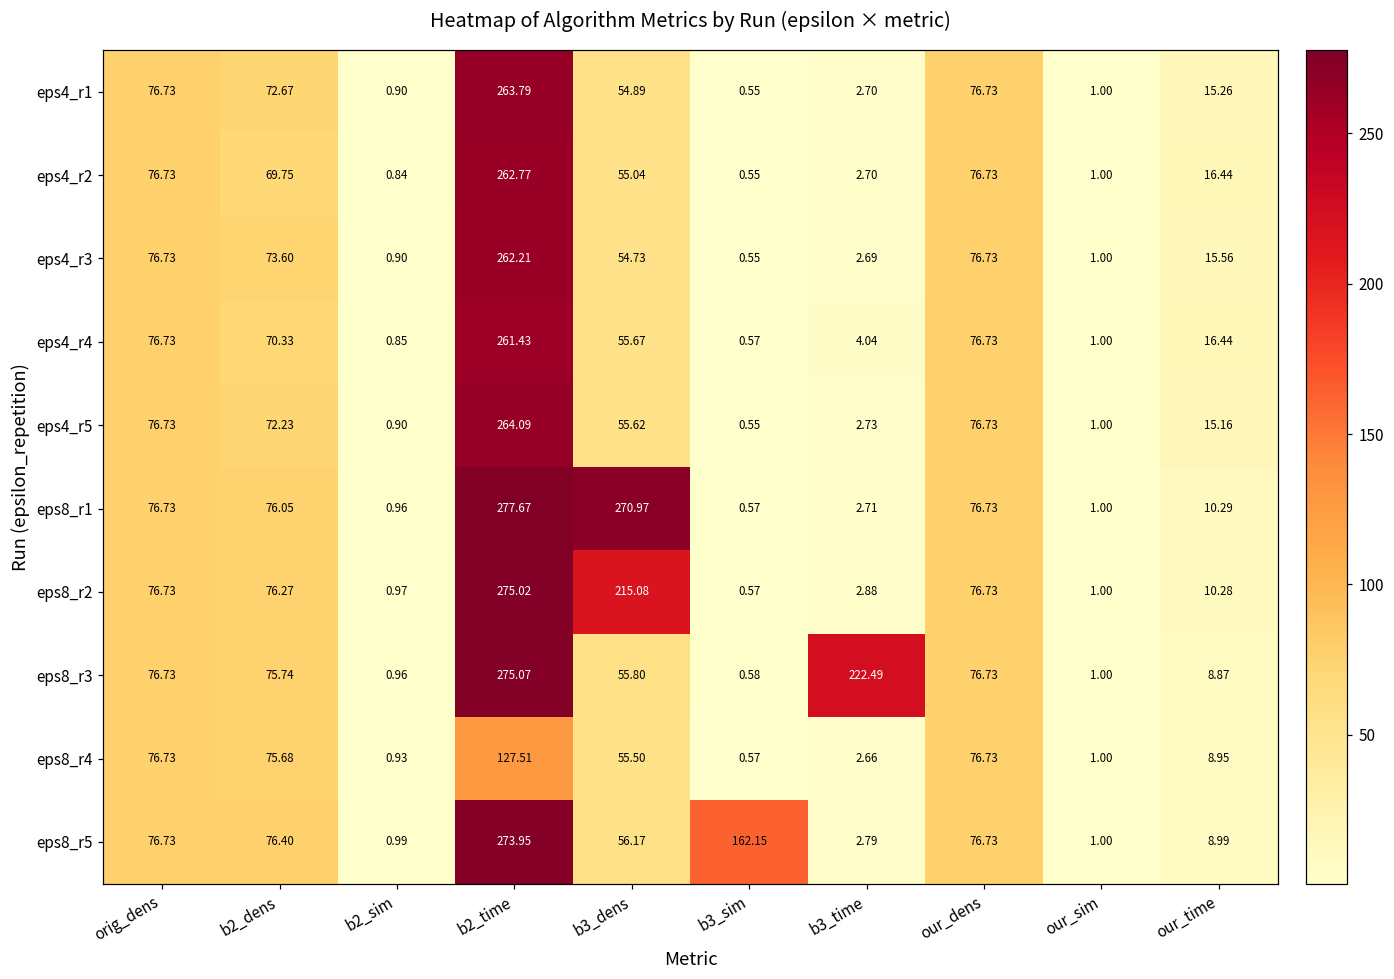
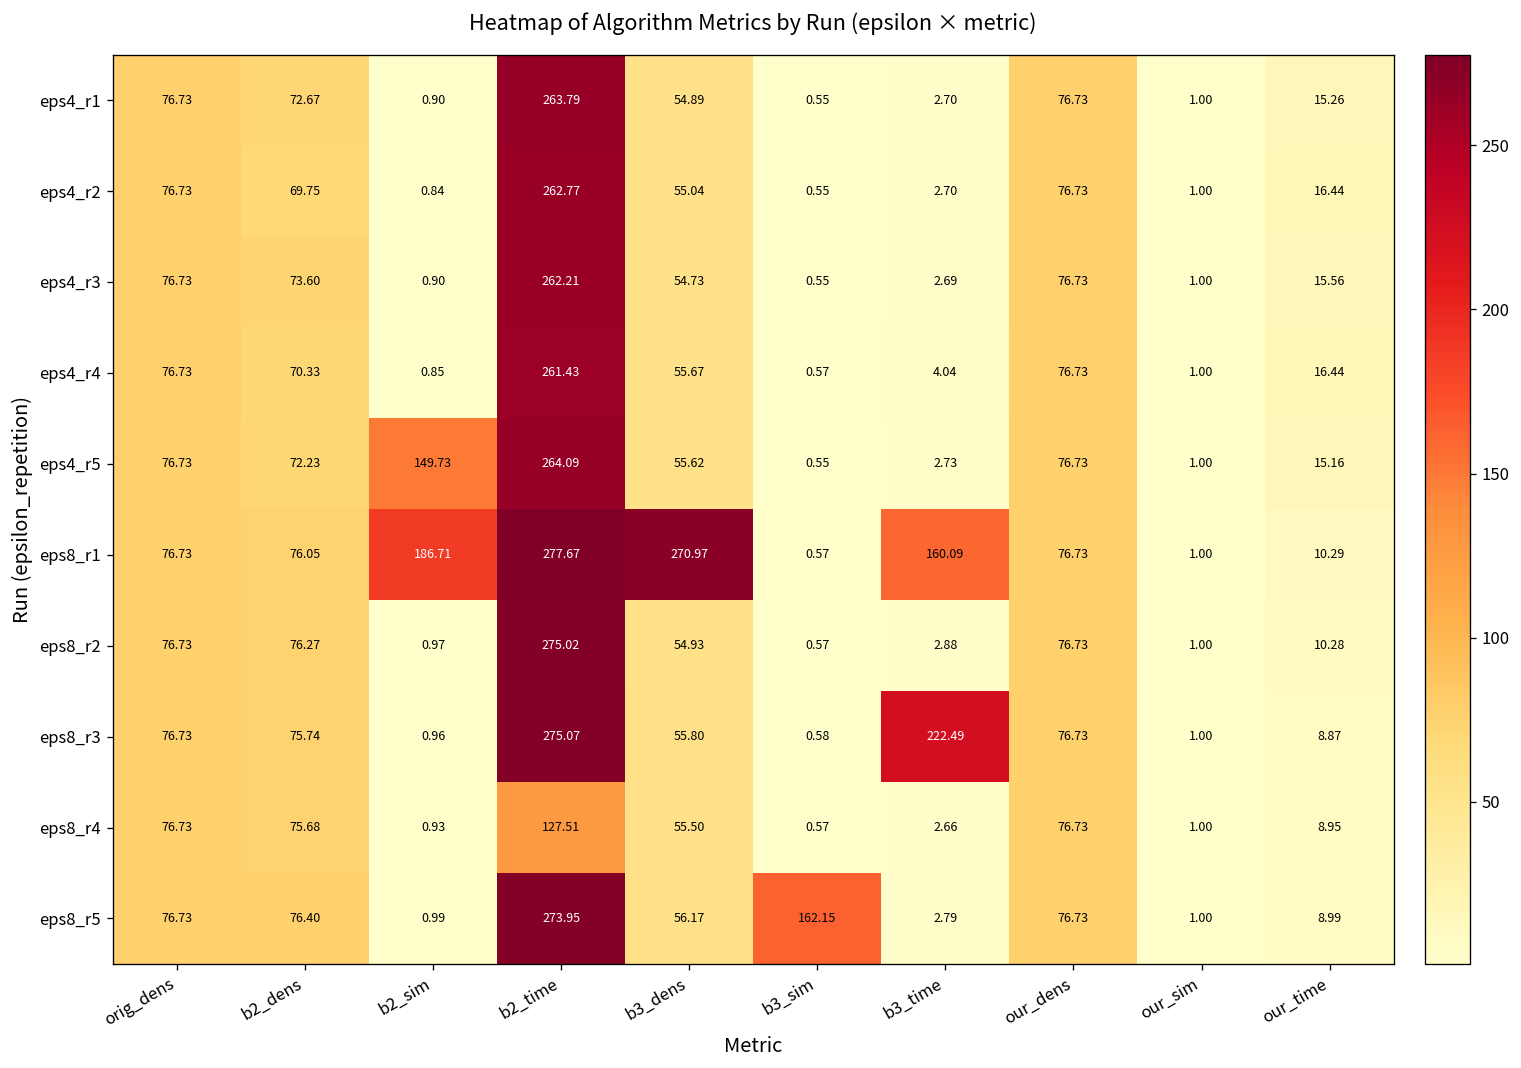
  {
    "eps4_r1": {
      "orig_dens": 76.73,
      "b2_dens": 72.67,
      "b2_sim": 0.90,
      "b2_time": 263.79,
      "b3_dens": 54.89,
      "b3_sim": 0.55,
      "b3_time": 2.70,
      "our_dens": 76.73,
      "our_sim": 1.00,
      "our_time": 15.26
    },
    "eps4_r2": {
      "orig_dens": 76.73,
      "b2_dens": 69.75,
      "b2_sim": 0.84,
      "b2_time": 262.77,
      "b3_dens": 55.04,
      "b3_sim": 0.55,
      "b3_time": 2.70,
      "our_dens": 76.73,
      "our_sim": 1.00,
      "our_time": 16.44
    },
    "eps4_r3": {
      "orig_dens": 76.73,
      "b2_dens": 73.60,
      "b2_sim": 0.90,
      "b2_time": 262.21,
      "b3_dens": 54.73,
      "b3_sim": 0.55,
      "b3_time": 2.69,
      "our_dens": 76.73,
      "our_sim": 1.00,
      "our_time": 15.56
    },
    "eps4_r4": {
      "orig_dens": 76.73,
      "b2_dens": 70.33,
      "b2_sim": 0.85,
      "b2_time": 261.43,
      "b3_dens": 55.67,
      "b3_sim": 0.57,
      "b3_time": 4.04,
      "our_dens": 76.73,
      "our_sim": 1.00,
      "our_time": 16.44
    },
    "eps4_r5": {
      "orig_dens": 76.73,
      "b2_dens": 72.23,
-     "b2_sim": 0.90,
+     "b2_sim": 149.73,
      "b2_time": 264.09,
      "b3_dens": 55.62,
      "b3_sim": 0.55,
      "b3_time": 2.73,
      "our_dens": 76.73,
      "our_sim": 1.00,
      "our_time": 15.16
    },
    "eps8_r1": {
      "orig_dens": 76.73,
      "b2_dens": 76.05,
-     "b2_sim": 0.96,
+     "b2_sim": 186.71,
      "b2_time": 277.67,
      "b3_dens": 270.97,
      "b3_sim": 0.57,
-     "b3_time": 2.71,
+     "b3_time": 160.09,
      "our_dens": 76.73,
      "our_sim": 1.00,
      "our_time": 10.29
    },
    "eps8_r2": {
      "orig_dens": 76.73,
      "b2_dens": 76.27,
      "b2_sim": 0.97,
      "b2_time": 275.02,
-     "b3_dens": 215.08,
+     "b3_dens": 54.93,
      "b3_sim": 0.57,
      "b3_time": 2.88,
      "our_dens": 76.73,
      "our_sim": 1.00,
      "our_time": 10.28
    },
    "eps8_r3": {
      "orig_dens": 76.73,
      "b2_dens": 75.74,
      "b2_sim": 0.96,
      "b2_time": 275.07,
      "b3_dens": 55.80,
      "b3_sim": 0.58,
      "b3_time": 222.49,
      "our_dens": 76.73,
      "our_sim": 1.00,
      "our_time": 8.87
    },
    "eps8_r4": {
      "orig_dens": 76.73,
      "b2_dens": 75.68,
      "b2_sim": 0.93,
      "b2_time": 127.51,
      "b3_dens": 55.50,
      "b3_sim": 0.57,
      "b3_time": 2.66,
      "our_dens": 76.73,
      "our_sim": 1.00,
      "our_time": 8.95
    },
    "eps8_r5": {
      "orig_dens": 76.73,
      "b2_dens": 76.40,
      "b2_sim": 0.99,
      "b2_time": 273.95,
      "b3_dens": 56.17,
      "b3_sim": 162.15,
      "b3_time": 2.79,
      "our_dens": 76.73,
      "our_sim": 1.00,
      "our_time": 8.99
    }
  }
